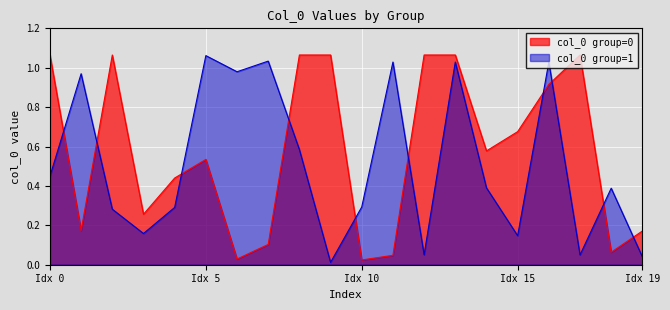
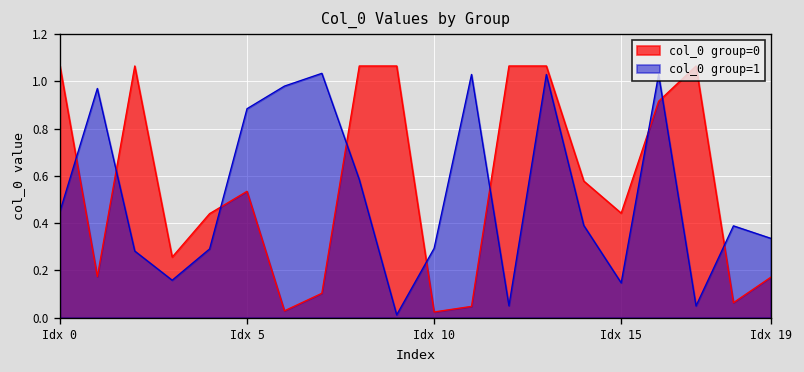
  {
    "col_0 group=0": {
      "Idx 0": 1.06,
      "Idx 5": 0.53,
      "Idx 10": 0.02,
-     "Idx 15": 0.68,
+     "Idx 15": 0.44,
      "Idx 19": 0.17
    },
    "col_0 group=1": {
      "Idx 0": 0.45,
-     "Idx 5": 1.06,
+     "Idx 5": 0.88,
      "Idx 10": 0.29,
      "Idx 15": 0.15,
-     "Idx 19": 0.04
+     "Idx 19": 0.34
    }
  }
